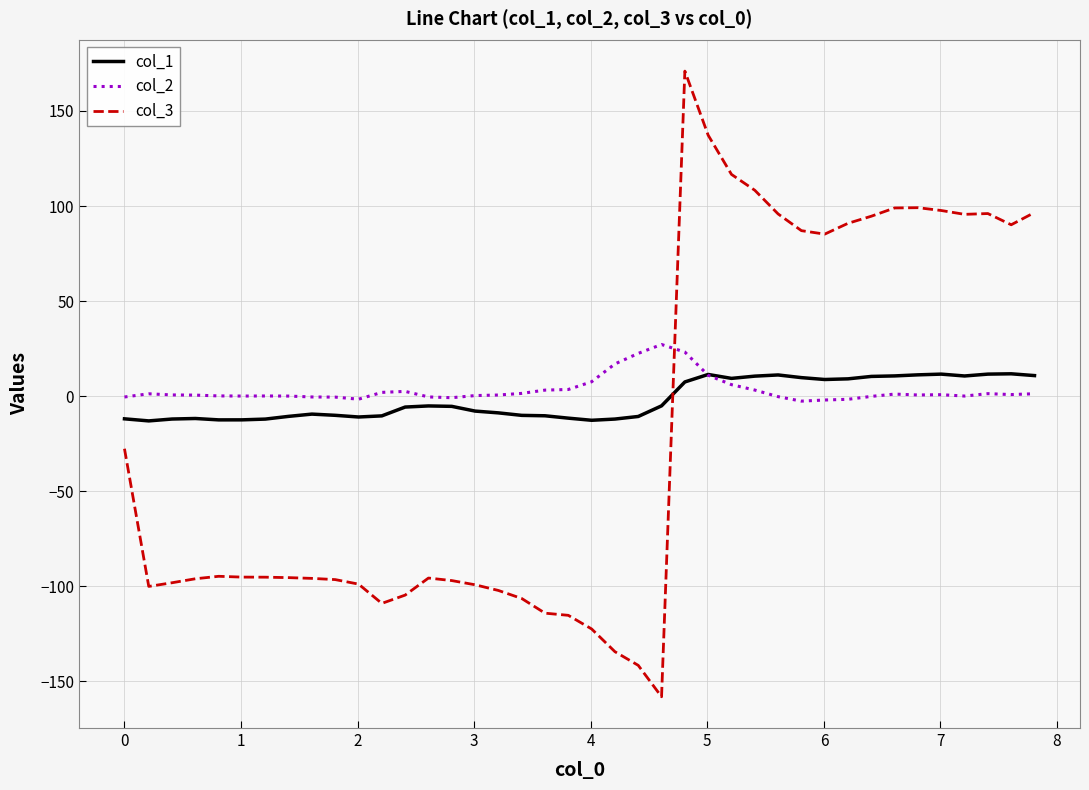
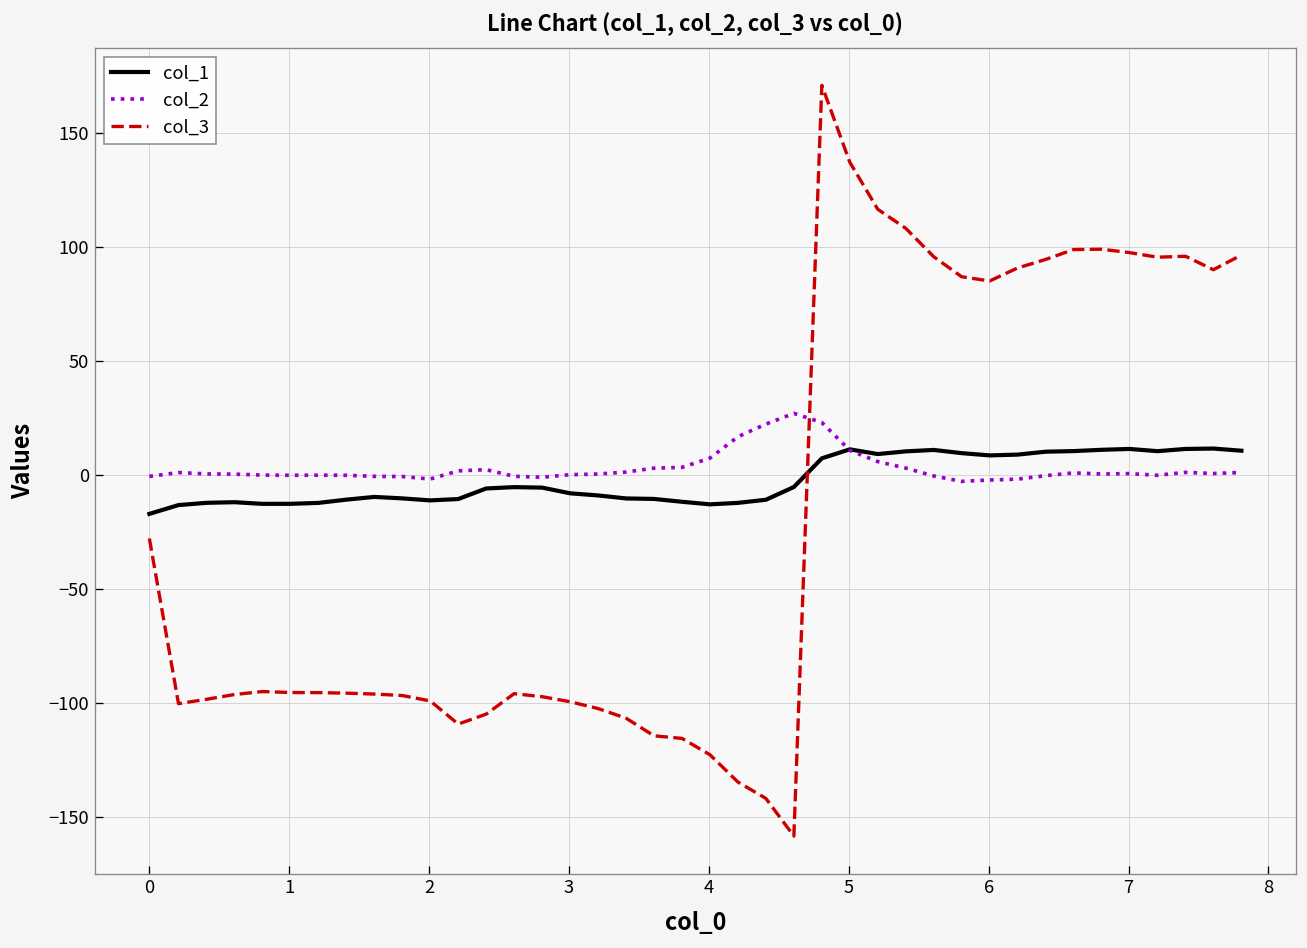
  {
    "col_1": {
-     "0": -12
+     "0": -17
    },
    "col_2": {
      "0": 0
    },
    "col_3": {
      "0": -28
    }
  }
